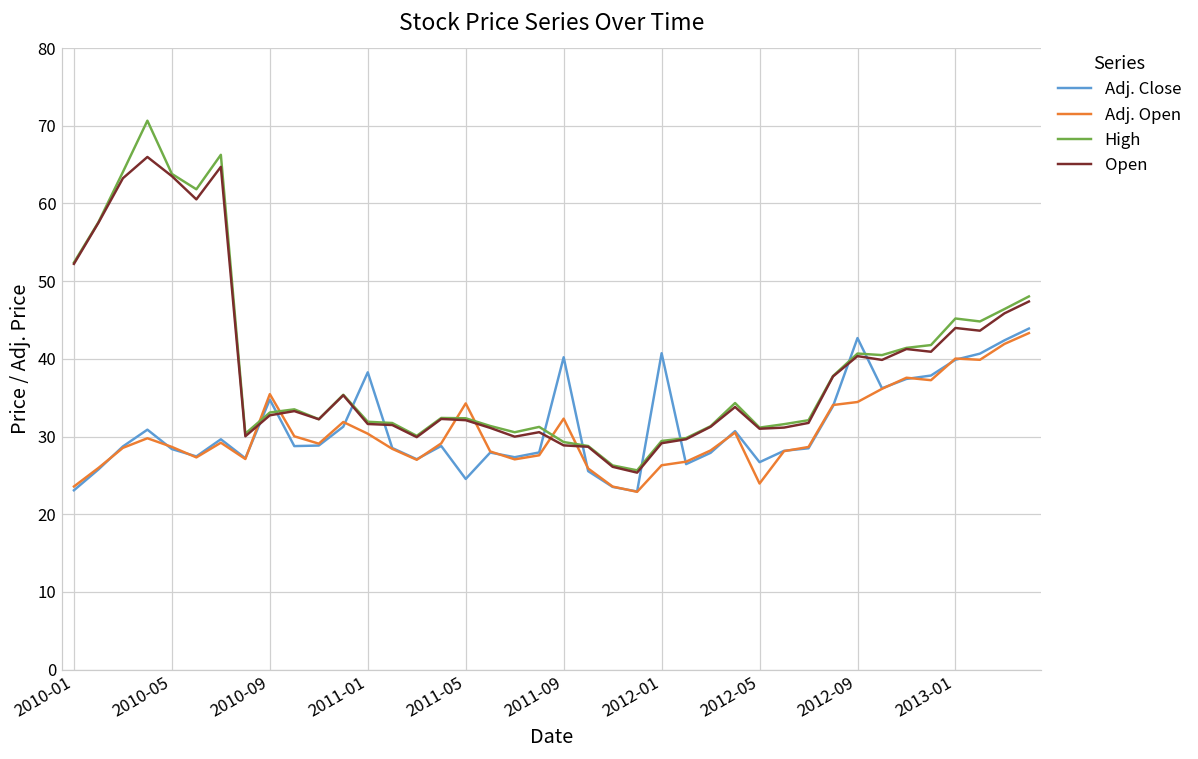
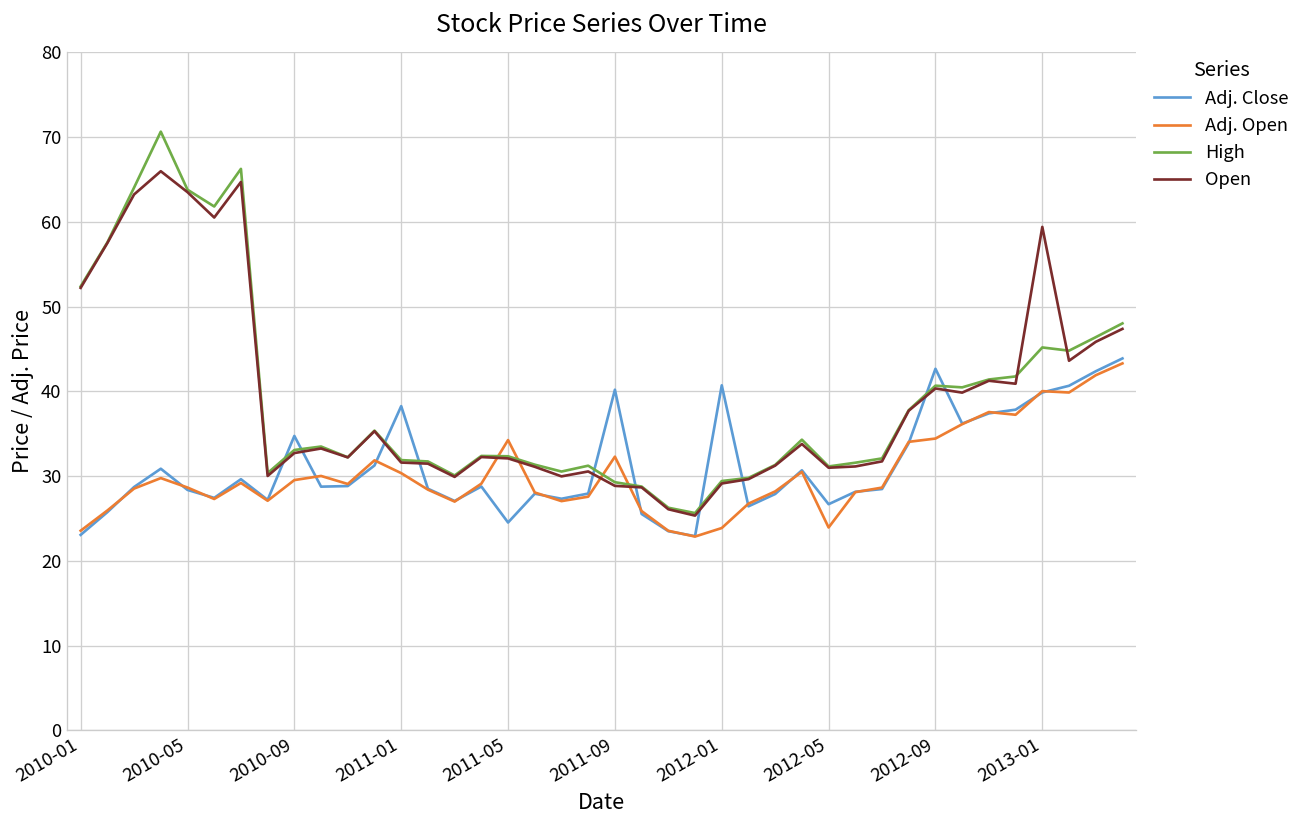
  {
    "Adj. Close": {
      "2010-01": 23,
      "2010-09": 35,
      "2011-01": 38,
      "2011-05": 25,
      "2011-09": 40,
      "2012-01": 41,
      "2012-05": 27,
      "2012-09": 43
    },
    "Adj. Open": {
      "2010-01": 24,
-     "2010-09": 35,
+     "2010-09": 30,
      "2011-01": 30,
      "2011-05": 34,
      "2011-09": 32,
-     "2012-01": 26,
+     "2012-01": 24,
      "2012-05": 24,
      "2012-09": 34
    },
    "High": {
      "2010-09": 33,
      "2011-09": 29,
      "2013-01": 45
    },
    "Open": {
      "2010-09": 33,
      "2011-09": 29,
-     "2013-01": 44
+     "2013-01": 59
    }
  }
